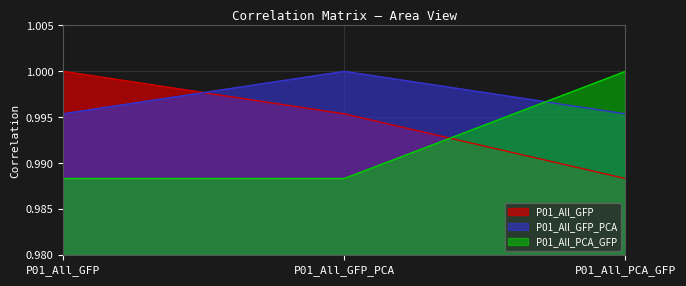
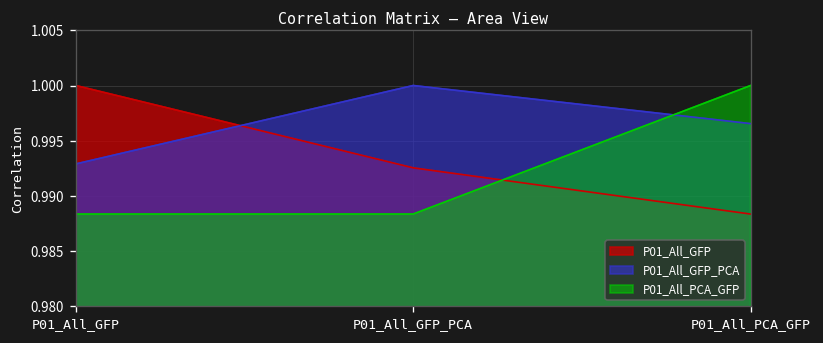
  {
    "P01_All_GFP": {
      "P01_All_GFP": 1.000,
-     "P01_All_GFP_PCA": 0.995,
+     "P01_All_GFP_PCA": 0.993,
      "P01_All_PCA_GFP": 0.988
    },
    "P01_All_GFP_PCA": {
-     "P01_All_GFP": 0.995,
+     "P01_All_GFP": 0.993,
      "P01_All_GFP_PCA": 1.000,
-     "P01_All_PCA_GFP": 0.995
+     "P01_All_PCA_GFP": 0.997
    },
    "P01_All_PCA_GFP": {
      "P01_All_GFP": 0.988,
      "P01_All_GFP_PCA": 0.988,
      "P01_All_PCA_GFP": 1.000
    }
  }
